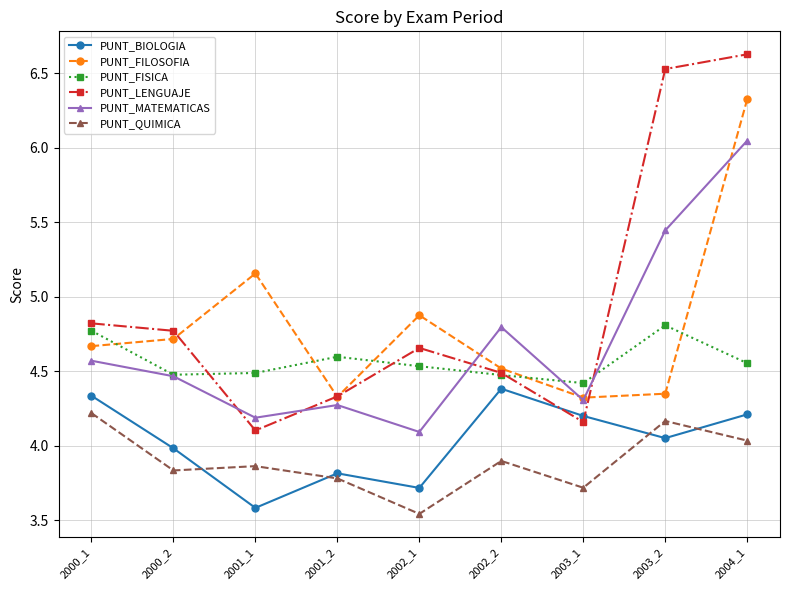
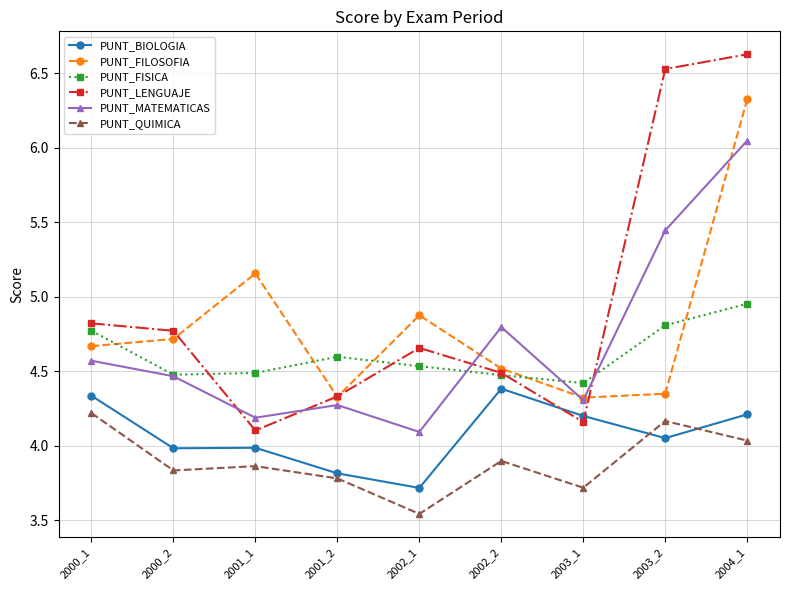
  {
    "PUNT_BIOLOGIA": {
      "2000_1": 4.34,
      "2000_2": 3.98,
-     "2001_1": 3.58,
+     "2001_1": 3.99,
      "2001_2": 3.82,
      "2002_1": 3.72,
      "2002_2": 4.38,
      "2003_1": 4.20,
      "2003_2": 4.05,
      "2004_1": 4.21
    },
    "PUNT_FILOSOFIA": {
      "2000_1": 4.67,
      "2000_2": 4.72,
      "2001_1": 5.16,
      "2002_1": 4.88,
      "2002_2": 4.52,
      "2003_2": 4.35,
      "2004_1": 6.33
    },
    "PUNT_FISICA": {
      "2000_1": 4.77,
      "2001_1": 4.49,
      "2001_2": 4.60,
      "2002_1": 4.53,
      "2003_1": 4.42,
      "2003_2": 4.81,
-     "2004_1": 4.55
+     "2004_1": 4.95
    },
    "PUNT_LENGUAJE": {
      "2000_1": 4.82,
      "2000_2": 4.77,
      "2001_1": 4.10,
      "2002_1": 4.66,
      "2003_1": 4.16,
      "2003_2": 6.53,
      "2004_1": 6.63
    },
    "PUNT_MATEMATICAS": {
      "2000_1": 4.57,
      "2001_1": 4.19,
      "2001_2": 4.27,
      "2002_1": 4.09,
      "2002_2": 4.80,
      "2003_2": 5.45,
      "2004_1": 6.05
    },
    "PUNT_QUIMICA": {
      "2000_1": 4.22,
      "2000_2": 3.83,
      "2001_1": 3.86,
      "2001_2": 3.78,
      "2002_1": 3.54,
      "2002_2": 3.90,
      "2003_1": 3.72,
      "2003_2": 4.17,
      "2004_1": 4.04
    }
  }
